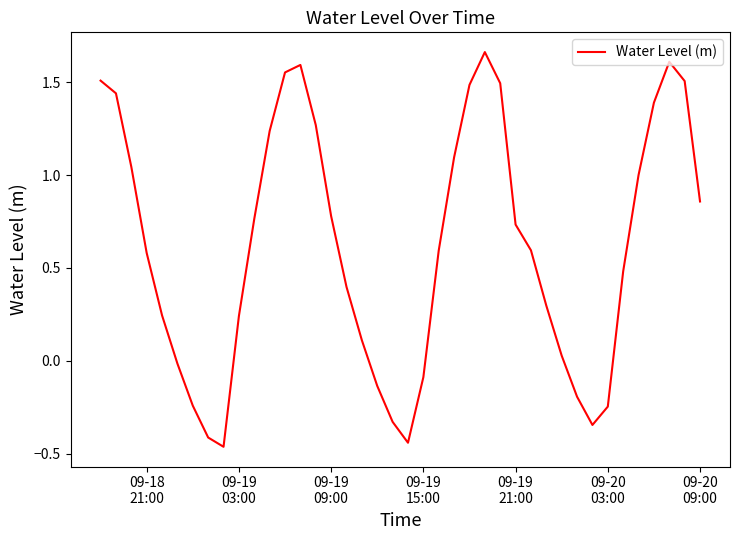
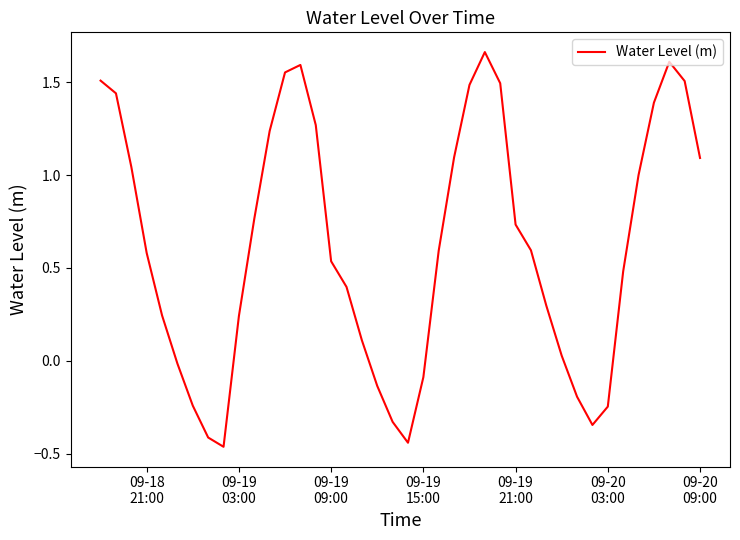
  {
    "09-18 21:00": 0.58,
    "09-19 03:00": 0.24,
-   "09-19 09:00": 0.78,
+   "09-19 09:00": 0.54,
    "09-19 15:00": -0.09,
    "09-19 21:00": 0.73,
    "09-20 03:00": -0.25,
-   "09-20 09:00": 0.86
+   "09-20 09:00": 1.09
  }
